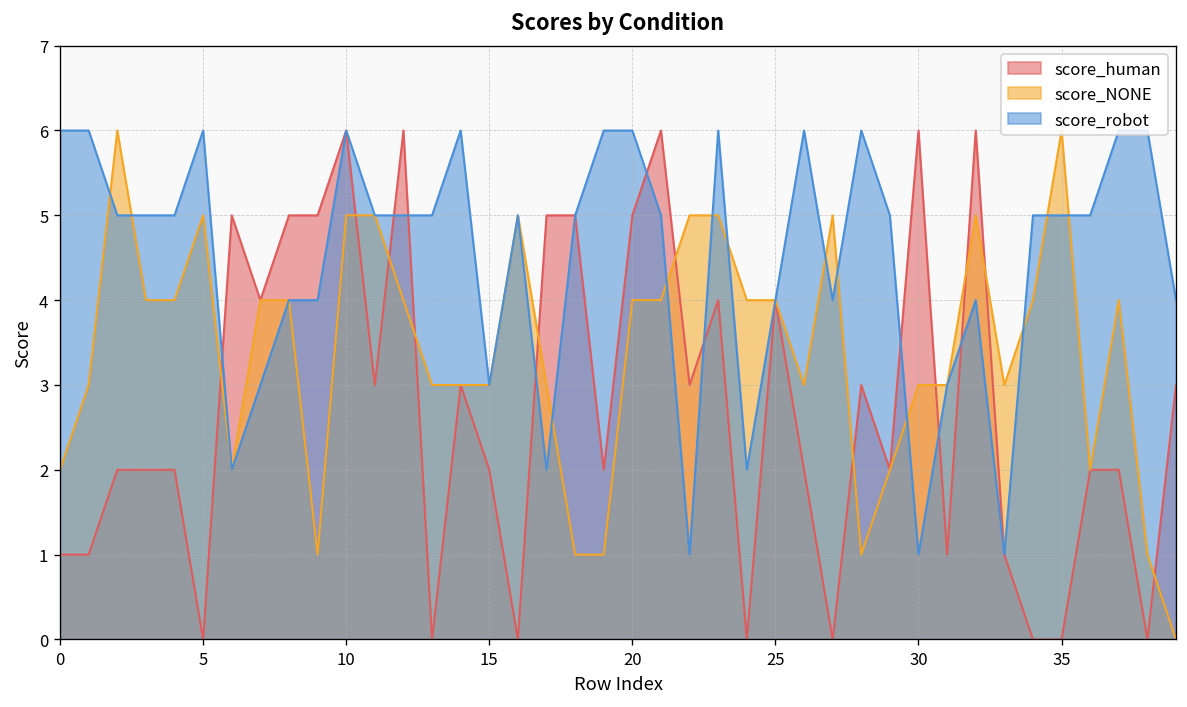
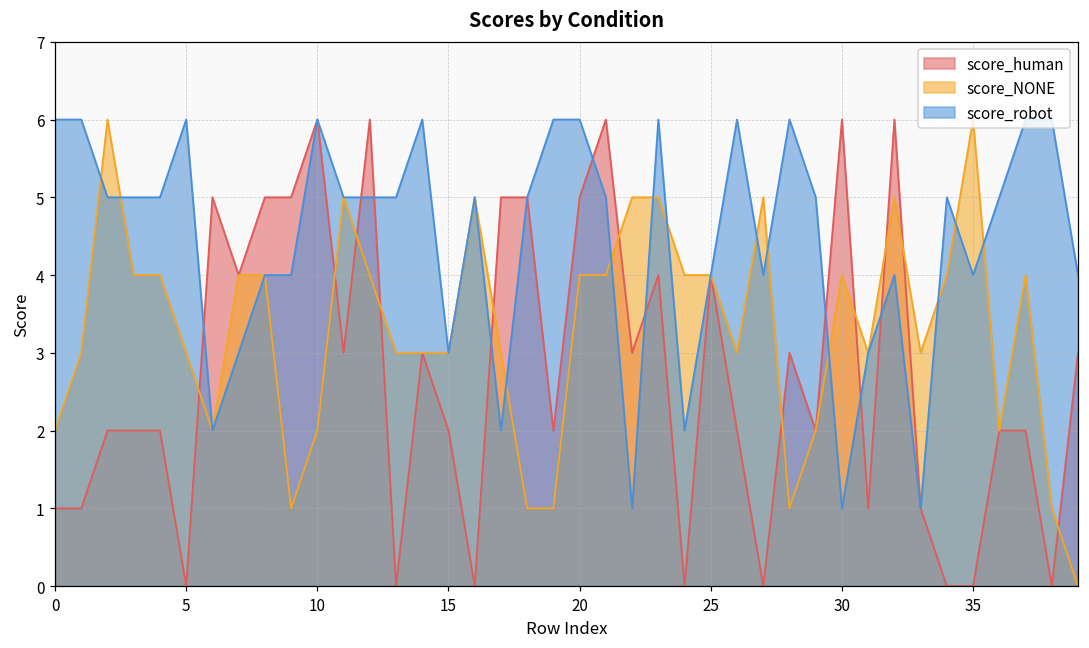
  {
    "score_human": {
      "0": 1,
      "5": 0,
      "15": 2,
      "20": 5,
      "30": 6,
      "35": 0
    },
    "score_NONE": {
      "0": 2,
-     "5": 5,
-     "10": 5,
+     "5": 3,
+     "10": 2,
      "20": 4,
-     "30": 3
+     "30": 4
    },
    "score_robot": {
      "0": 6,
      "5": 6,
      "20": 6,
      "30": 1,
-     "35": 5
+     "35": 4
    }
  }
